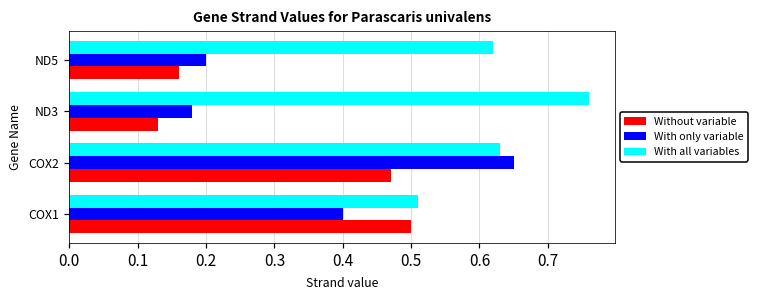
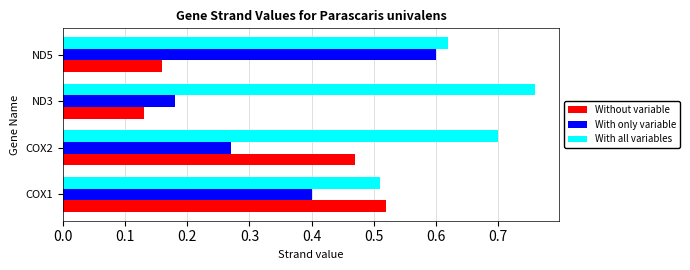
  {
    "Without variable": {
      "ND5": 0.16,
      "ND3": 0.13,
      "COX2": 0.47,
-     "COX1": 0.50
+     "COX1": 0.52
    },
    "With only variable": {
-     "ND5": 0.2,
+     "ND5": 0.6,
      "ND3": 0.18,
-     "COX2": 0.65,
+     "COX2": 0.27,
      "COX1": 0.40
    },
    "With all variables": {
      "ND5": 0.62,
      "ND3": 0.76,
-     "COX2": 0.63,
+     "COX2": 0.70,
      "COX1": 0.51
    }
  }
